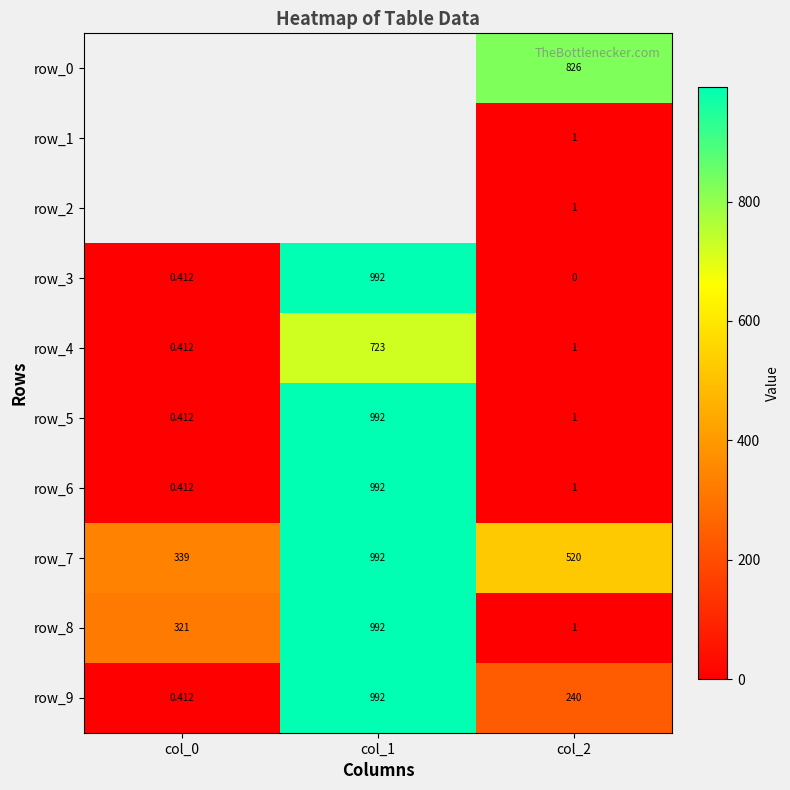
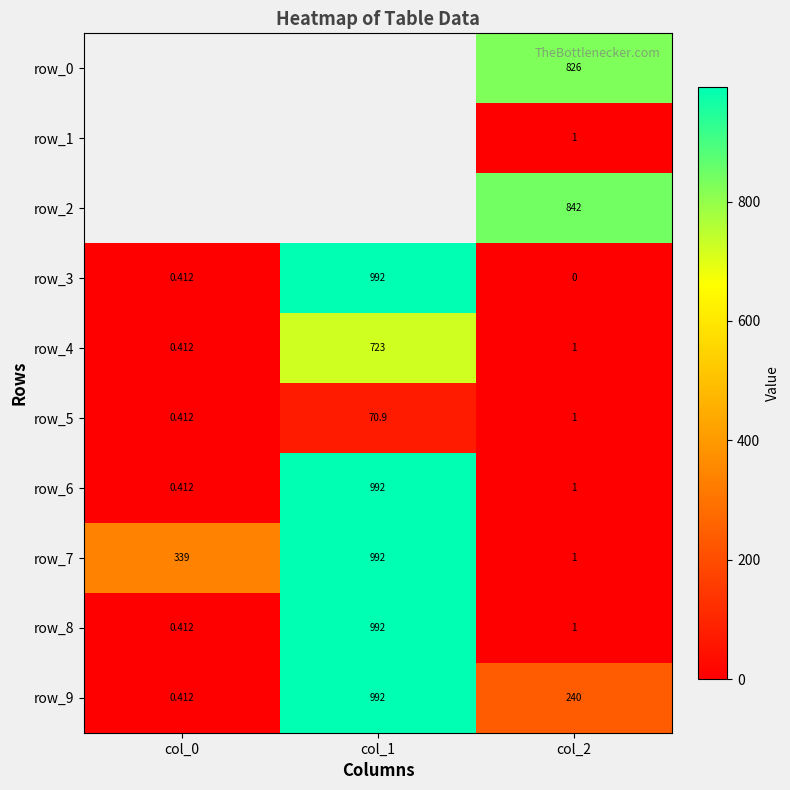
  {
    "row_1": {
      "col_2": 1
    },
    "row_2": {
-     "col_2": 1
+     "col_2": 842
    },
    "row_3": {
      "col_0": 0.412,
      "col_1": 992,
      "col_2": 0
    },
    "row_4": {
      "col_0": 0.412,
      "col_1": 723,
      "col_2": 1
    },
    "row_5": {
      "col_0": 0.412,
-     "col_1": 992,
+     "col_1": 70.9,
      "col_2": 1
    },
    "row_6": {
      "col_0": 0.412,
      "col_1": 992,
      "col_2": 1
    },
    "row_7": {
      "col_0": 339,
      "col_1": 992,
-     "col_2": 520
+     "col_2": 1
    },
    "row_8": {
-     "col_0": 321,
+     "col_0": 0.412,
      "col_1": 992,
      "col_2": 1
    },
    "row_9": {
      "col_0": 0.412,
      "col_1": 992,
      "col_2": 240
    }
  }
